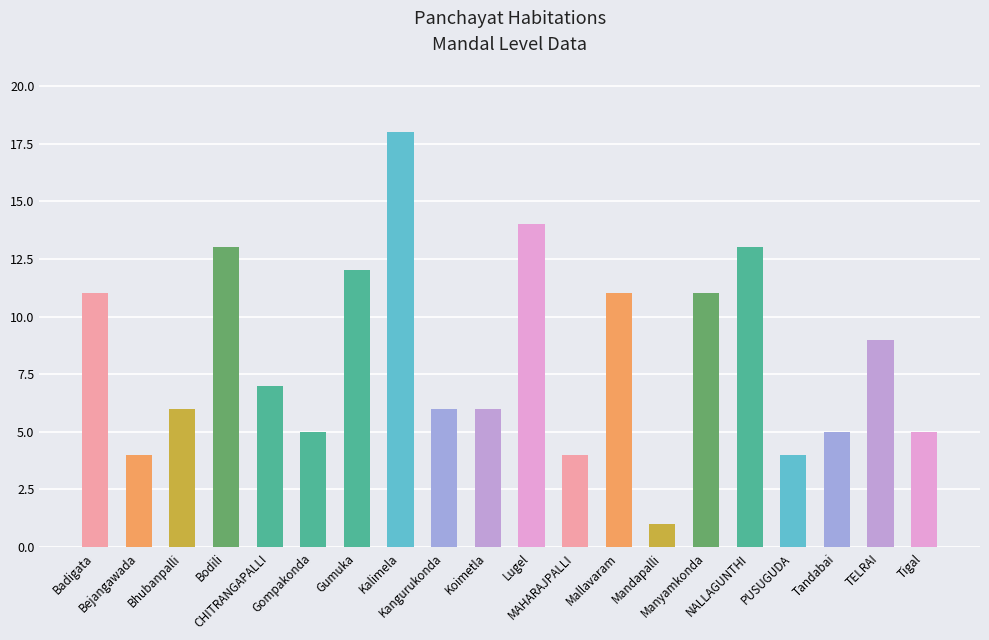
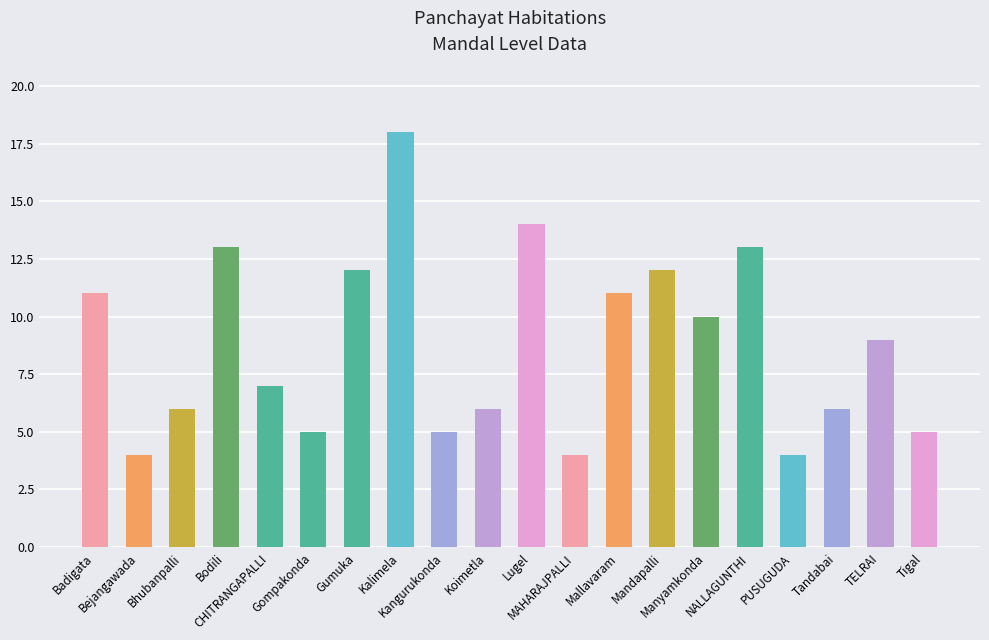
  {
    "Badigata": 11,
    "Bejangawada": 4,
    "Bhubanpalli": 6,
    "Bodili": 13,
    "CHITRANGAPALLI": 7,
    "Gompakonda": 5,
    "Gumuka": 12,
    "Kalimela": 18,
-   "Kangurukonda": 6,
+   "Kangurukonda": 5,
    "Koimetla": 6,
    "Lugel": 14,
    "MAHARAJPALLI": 4,
    "Mallavaram": 11,
-   "Mandapalli": 1,
-   "Manyamkonda": 11,
+   "Mandapalli": 12,
+   "Manyamkonda": 10,
    "NALLAGUNTHI": 13,
    "PUSUGUDA": 4,
-   "Tandabai": 5,
+   "Tandabai": 6,
    "TELRAI": 9,
    "Tigal": 5
  }
